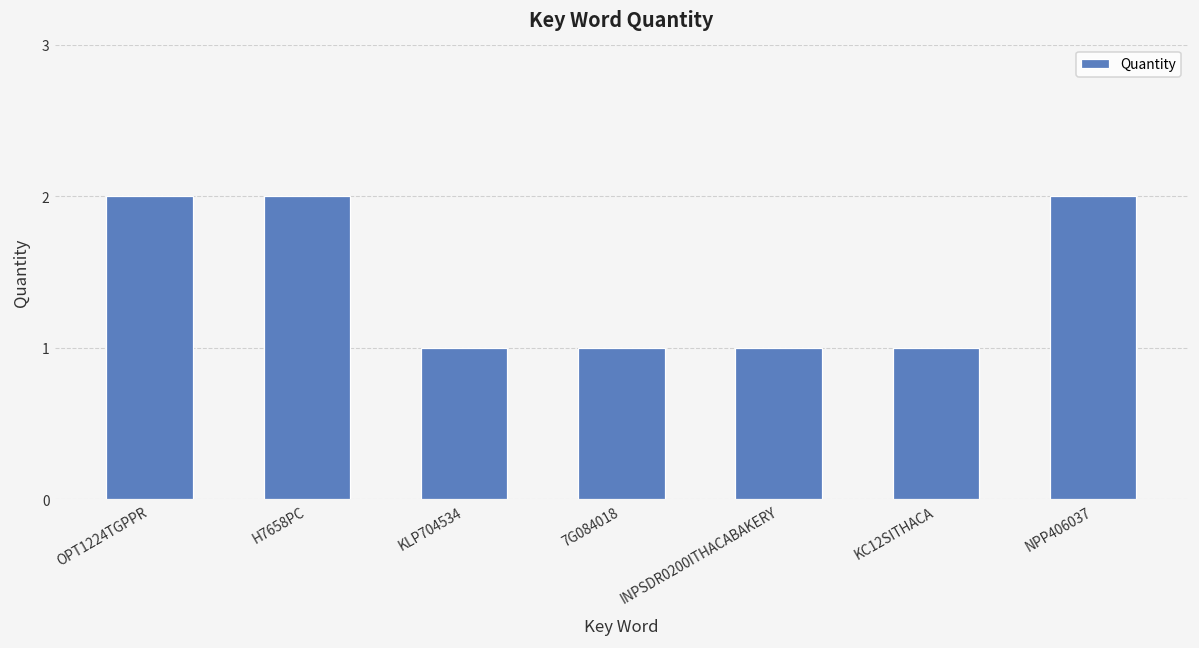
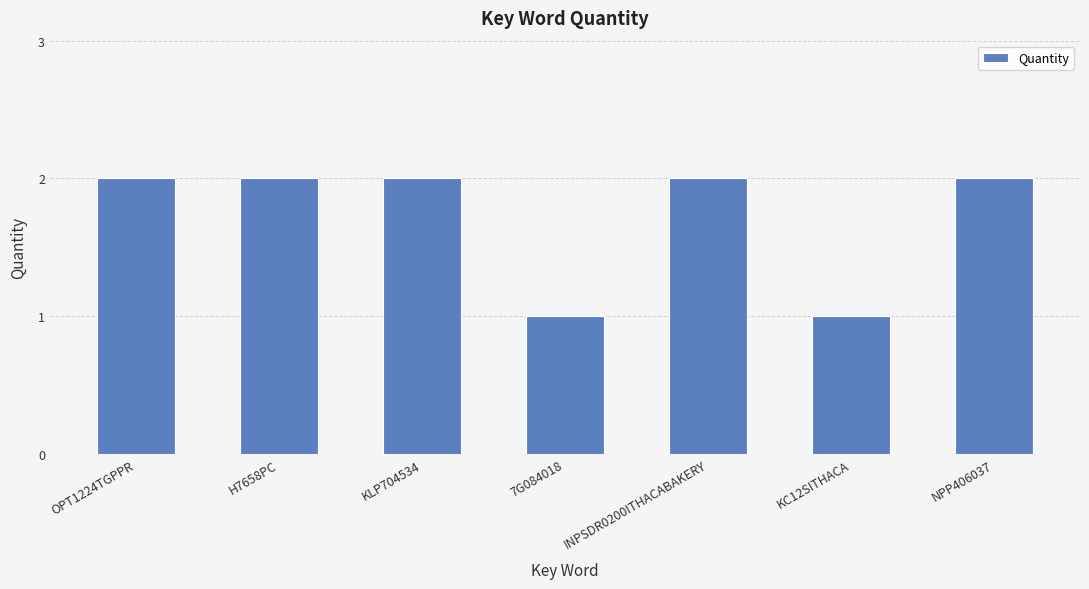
  {
    "OPT1224TGPPR": 2,
    "H7658PC": 2,
-   "KLP704534": 1,
+   "KLP704534": 2,
    "7G084018": 1,
-   "INPSDR0200ITHACABAKERY": 1,
+   "INPSDR0200ITHACABAKERY": 2,
    "KC12SITHACA": 1,
    "NPP406037": 2
  }
